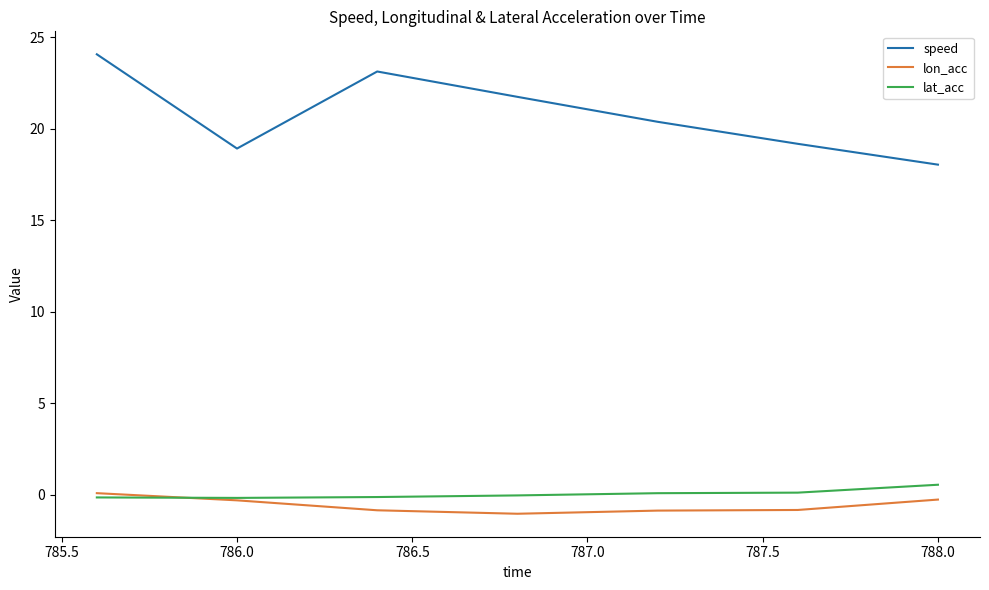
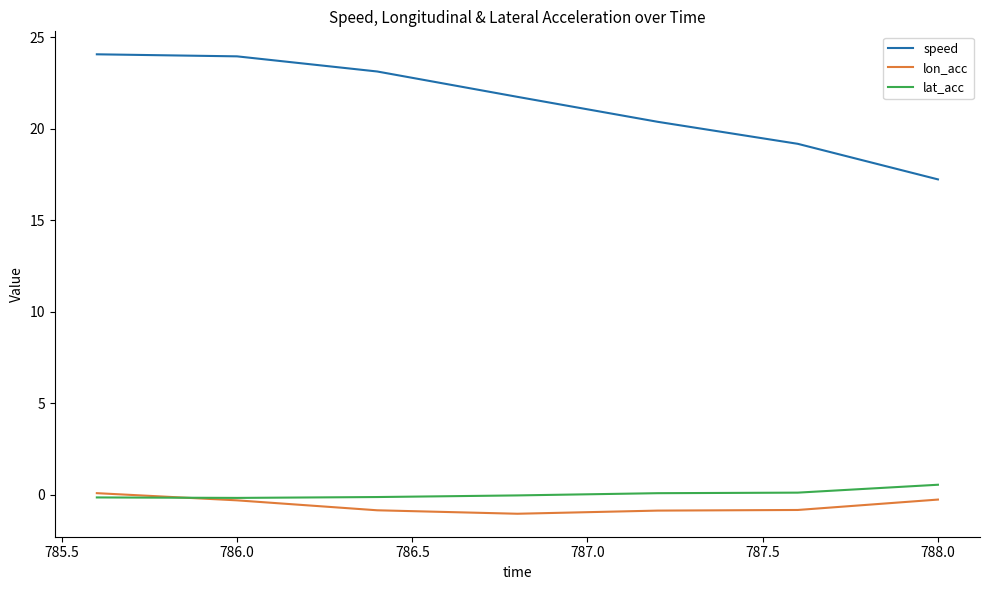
  {
    "speed": {
-     "786.0": 18.9,
-     "788.0": 18.0
+     "786.0": 24.0,
+     "788.0": 17.2
    },
    "lon_acc": {
      "788.0": -0.3
    },
    "lat_acc": {
      "788.0": 0.6
    }
  }
